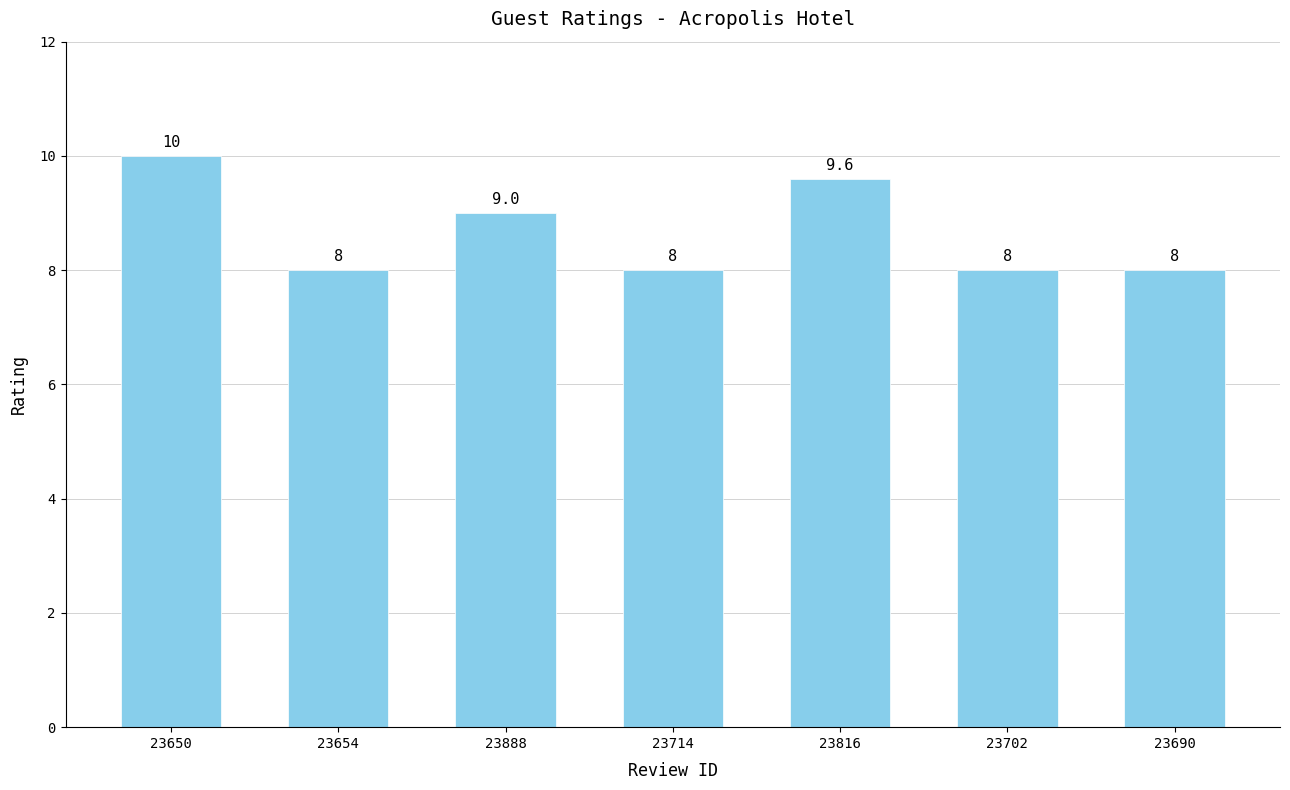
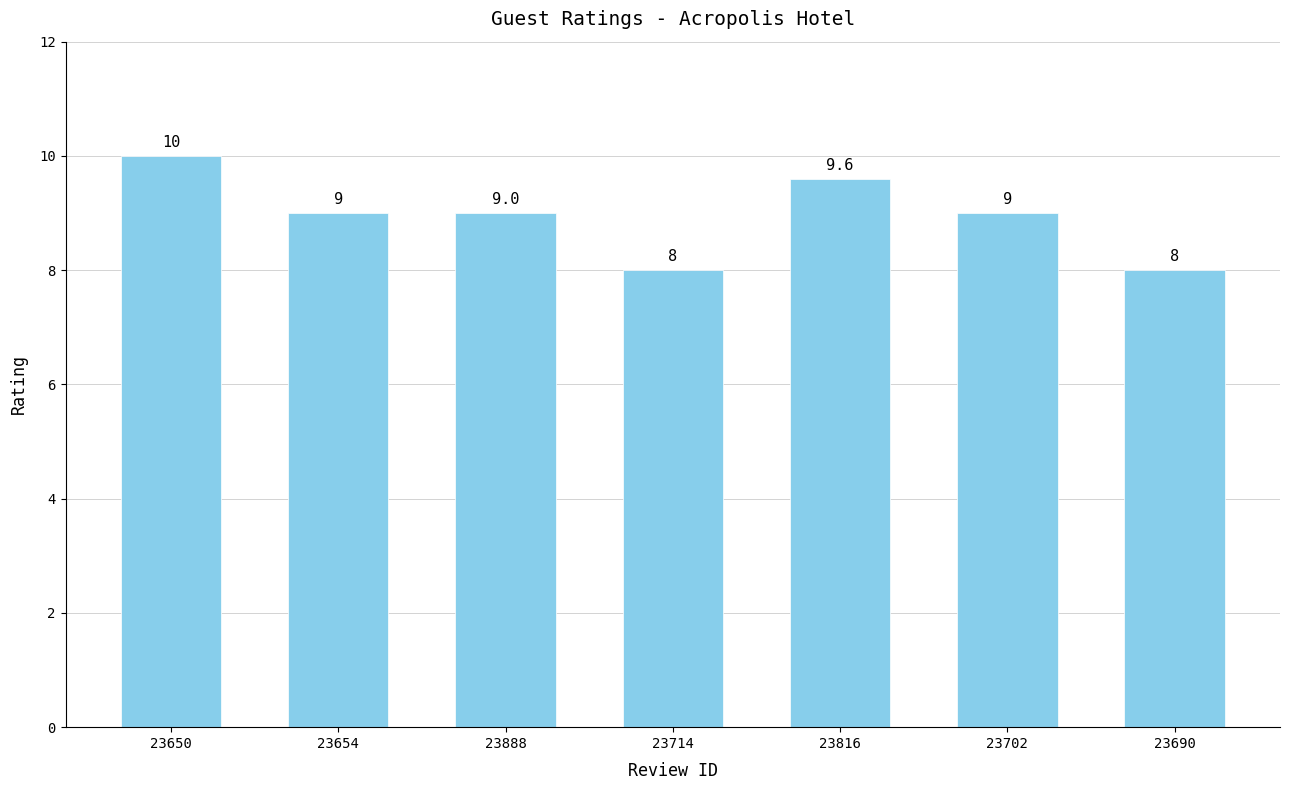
  {
    "23650": 10,
-   "23654": 8,
+   "23654": 9,
    "23888": 9.0,
    "23714": 8,
    "23816": 9.6,
-   "23702": 8,
+   "23702": 9,
    "23690": 8
  }
